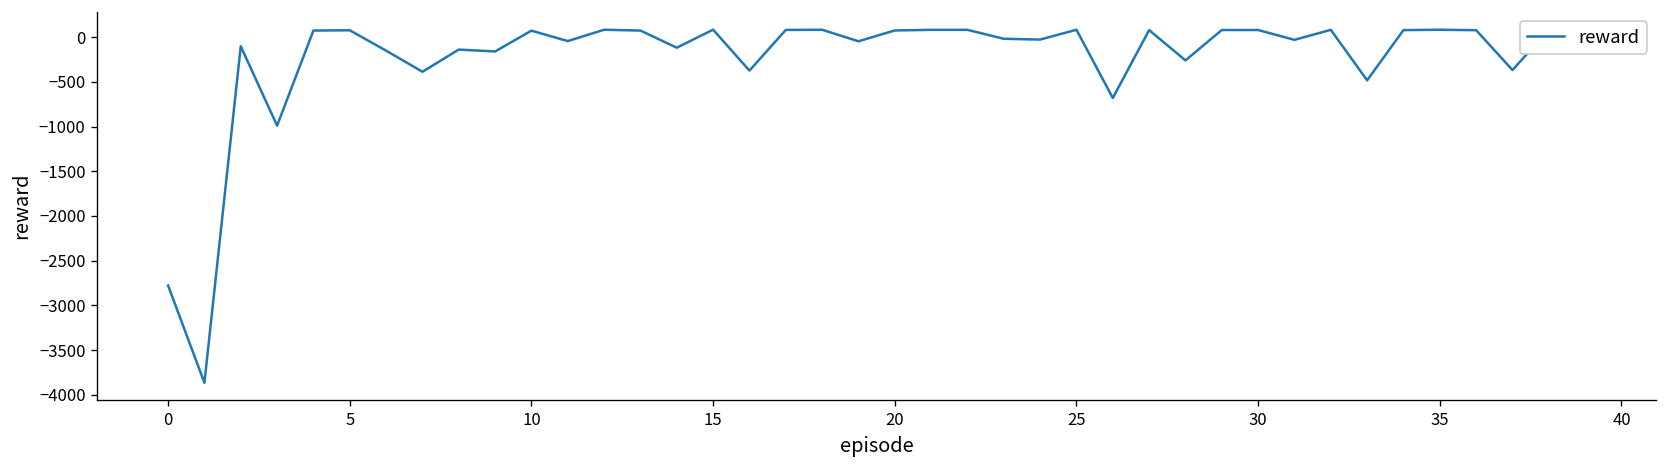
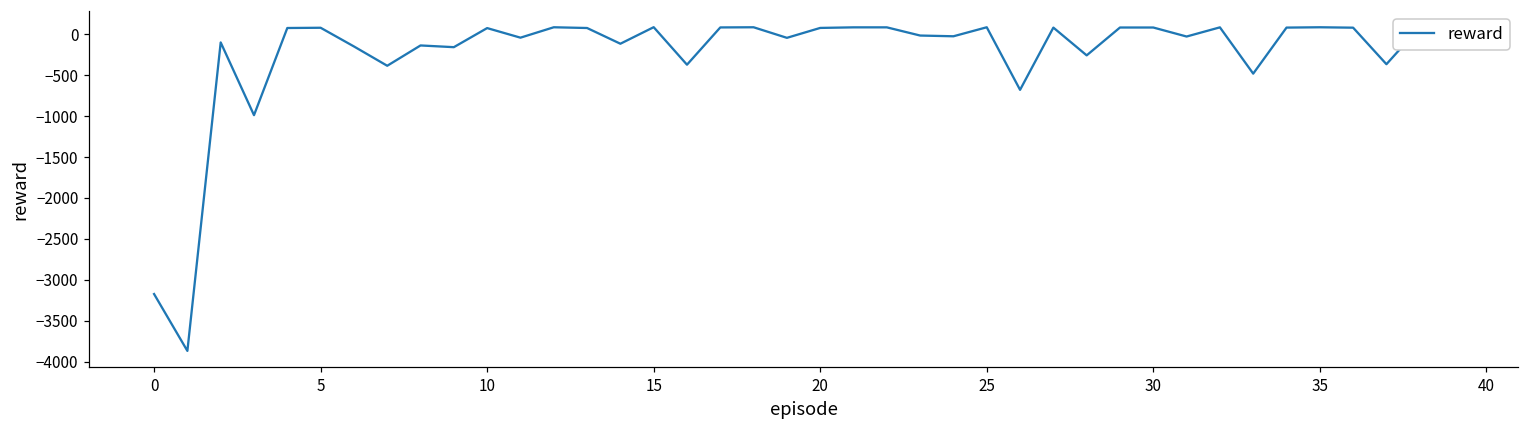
  {
-   "0": -2800,
+   "0": -3200,
    "5": 100,
    "10": 100,
    "15": 100,
    "20": 100,
    "25": 100,
    "30": 100,
    "35": 100
  }
